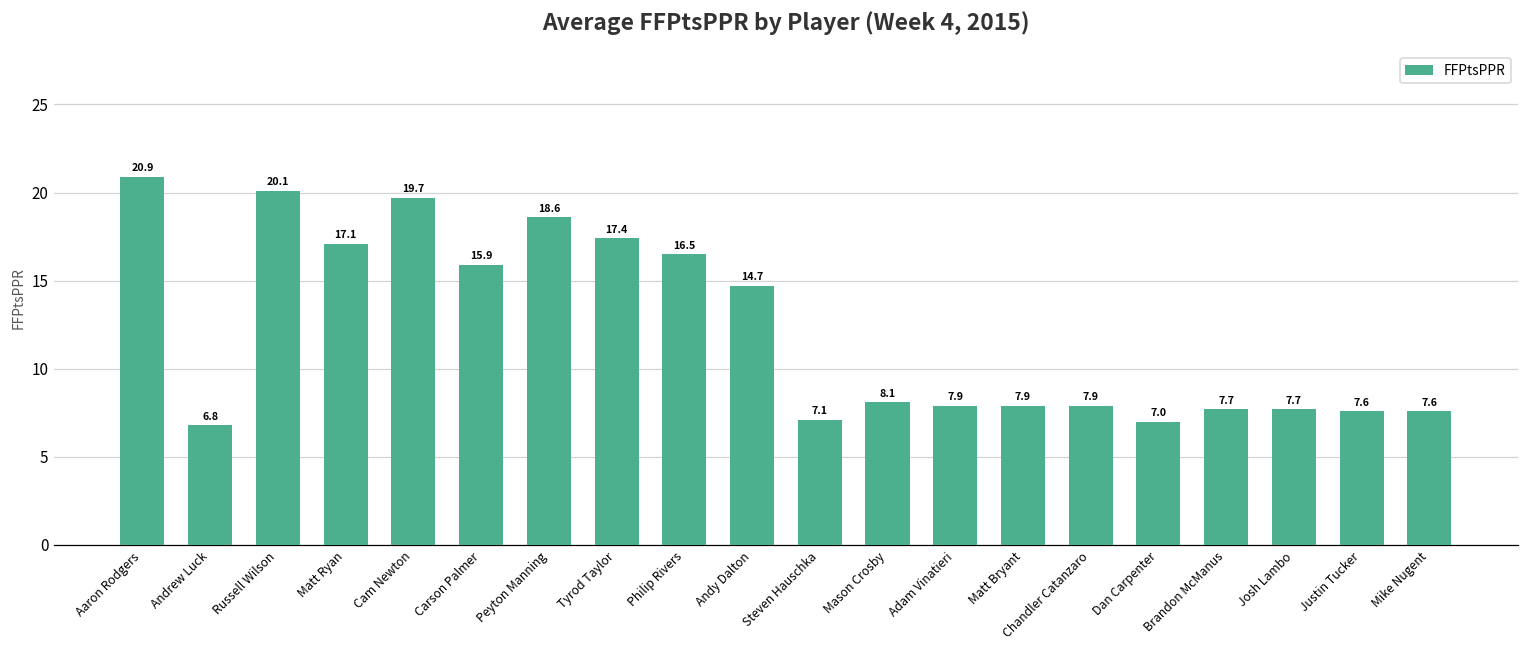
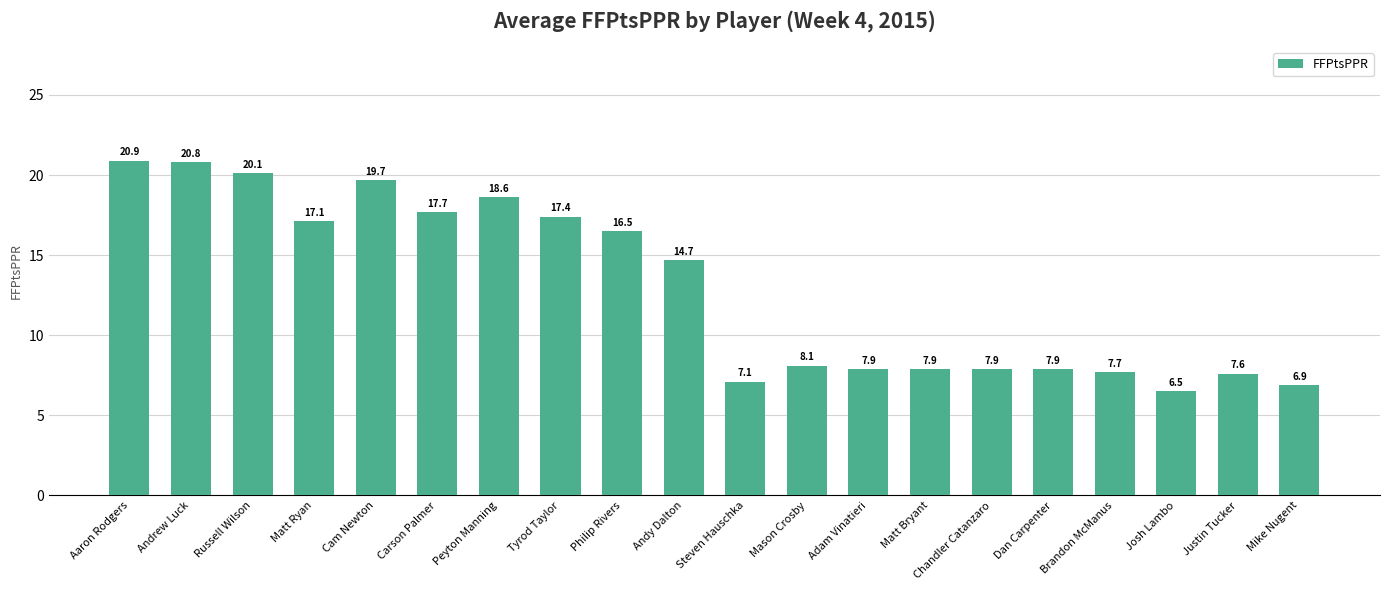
  {
    "Aaron Rodgers": 20.9,
-   "Andrew Luck": 6.8,
+   "Andrew Luck": 20.8,
    "Russell Wilson": 20.1,
    "Matt Ryan": 17.1,
    "Cam Newton": 19.7,
-   "Carson Palmer": 15.9,
+   "Carson Palmer": 17.7,
    "Peyton Manning": 18.6,
    "Tyrod Taylor": 17.4,
    "Philip Rivers": 16.5,
    "Andy Dalton": 14.7,
    "Steven Hauschka": 7.1,
    "Mason Crosby": 8.1,
    "Adam Vinatieri": 7.9,
    "Matt Bryant": 7.9,
    "Chandler Catanzaro": 7.9,
-   "Dan Carpenter": 7.0,
+   "Dan Carpenter": 7.9,
    "Brandon McManus": 7.7,
-   "Josh Lambo": 7.7,
+   "Josh Lambo": 6.5,
    "Justin Tucker": 7.6,
-   "Mike Nugent": 7.6
+   "Mike Nugent": 6.9
  }
